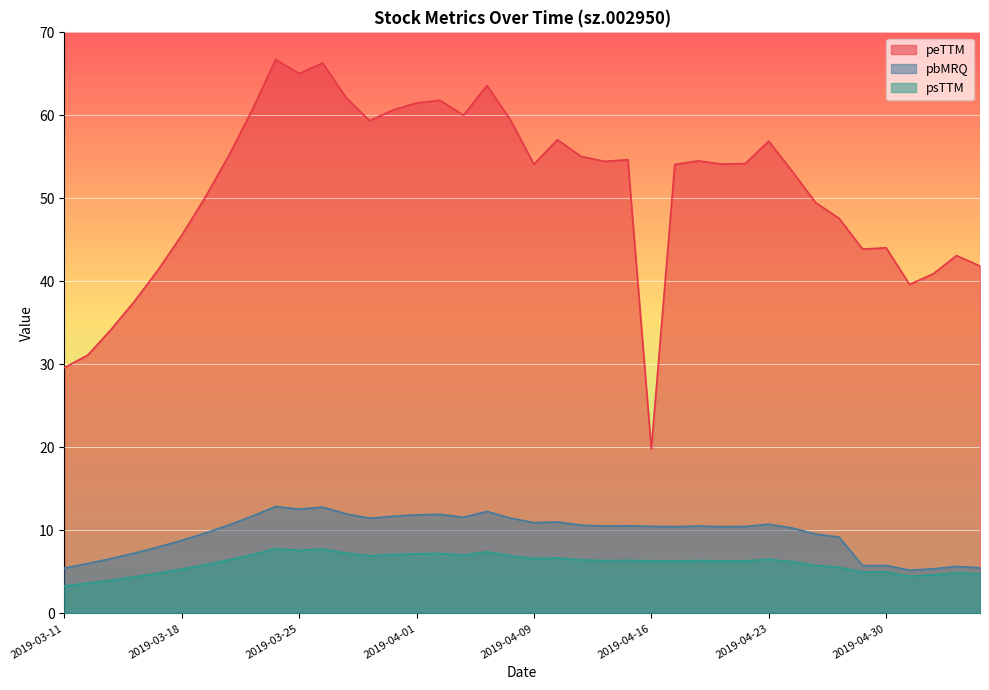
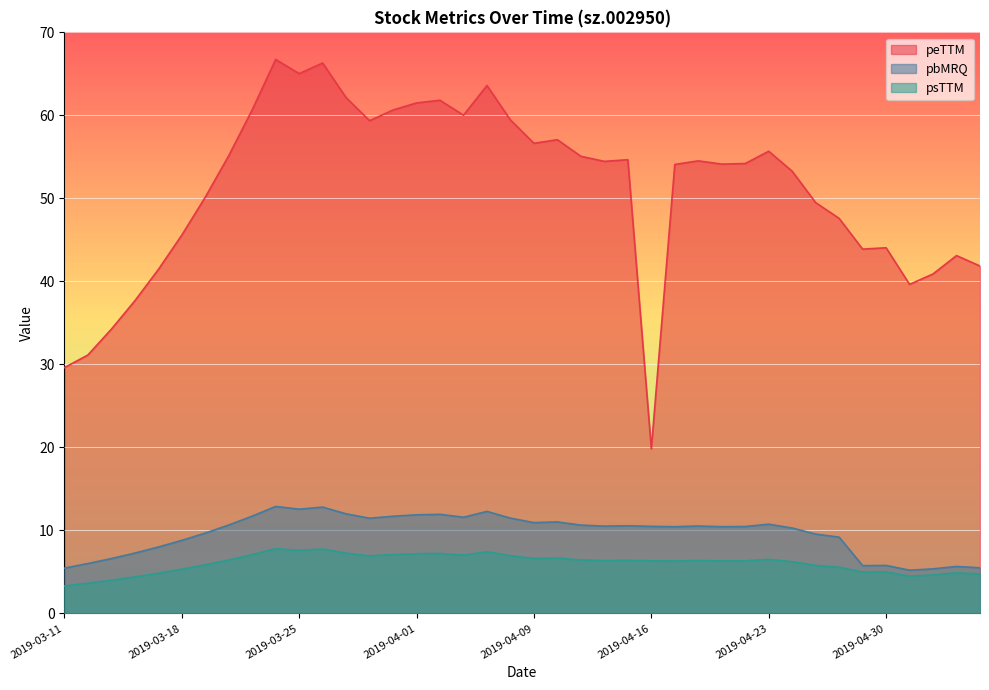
  {
    "peTTM": {
      "2019-03-11": 30,
      "2019-03-18": 46,
      "2019-03-25": 65,
      "2019-04-01": 62,
-     "2019-04-09": 54,
+     "2019-04-09": 57,
      "2019-04-16": 20,
-     "2019-04-23": 57,
+     "2019-04-23": 56,
      "2019-04-30": 44
    }
  }
